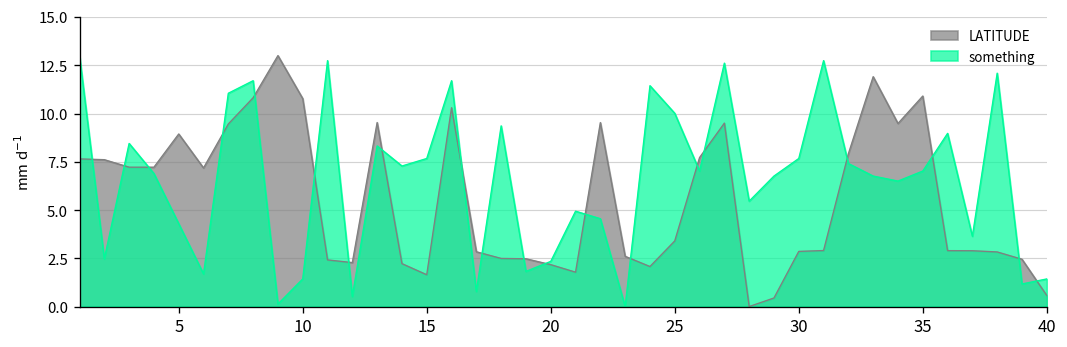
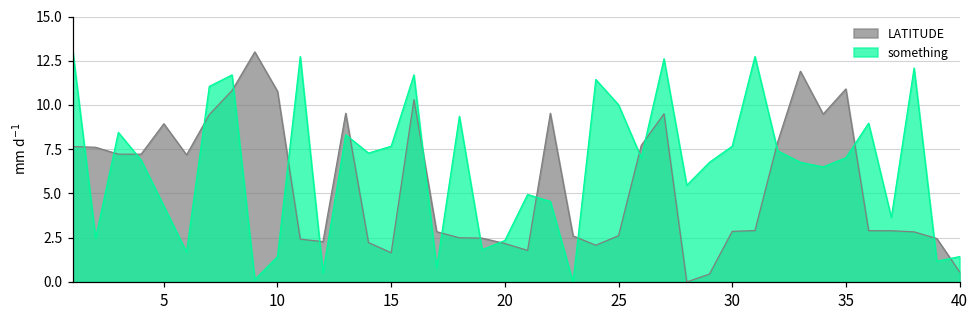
  {
    "LATITUDE": {
      "5": 8.9,
      "10": 10.8,
      "15": 1.6,
      "20": 2.2,
-     "25": 3.4,
+     "25": 2.6,
      "30": 2.9,
      "35": 10.9,
      "40": 0.6
    },
    "something": {
      "5": 4.3,
      "10": 1.4,
      "15": 7.7,
      "20": 2.3,
      "25": 10.0,
      "30": 7.7,
      "35": 7.0,
      "40": 1.4
    }
  }
